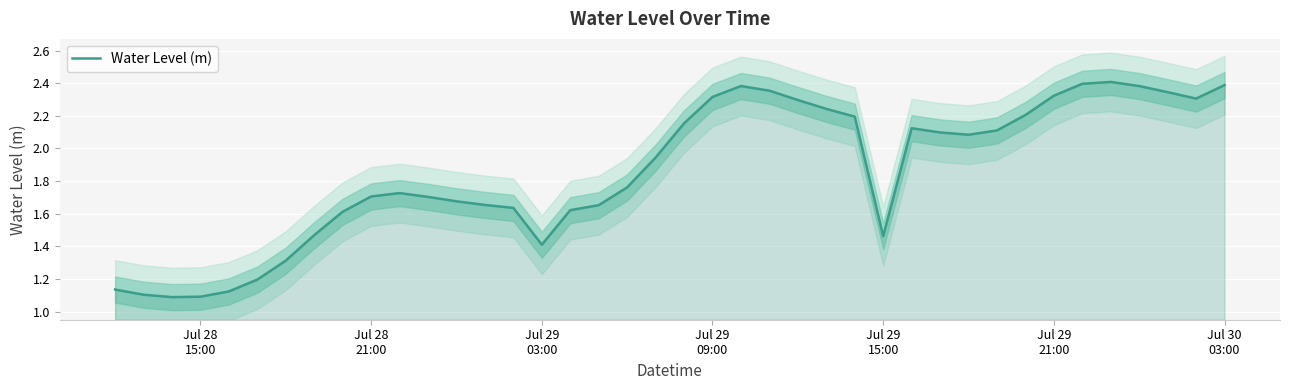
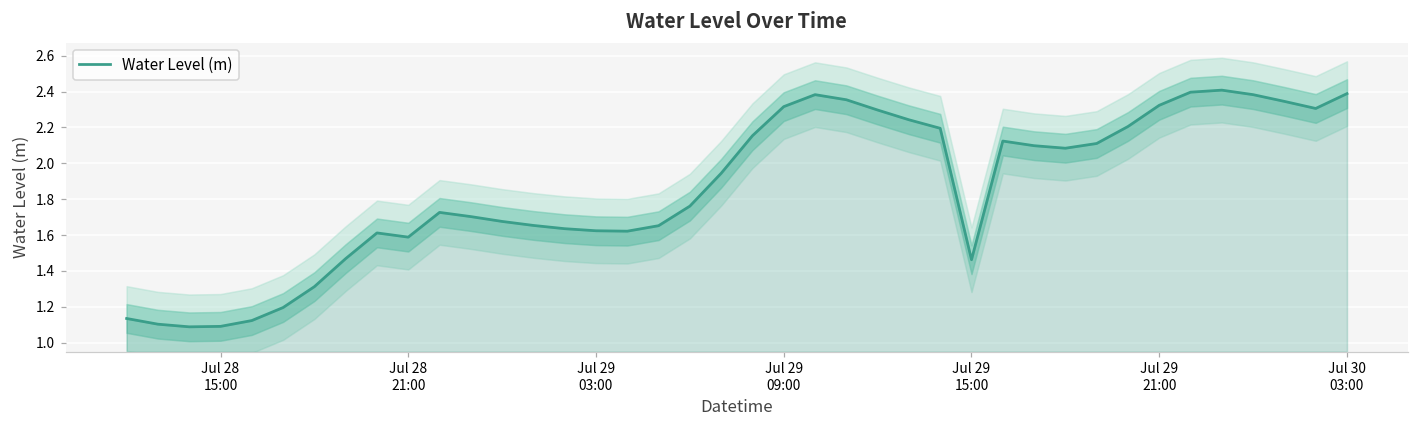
  {
    "Water Level (m)": {
      "Jul 28 15:00": 1.09,
-     "Jul 28 21:00": 1.71,
-     "Jul 29 03:00": 1.41,
+     "Jul 28 21:00": 1.59,
+     "Jul 29 03:00": 1.62,
      "Jul 29 09:00": 2.32,
      "Jul 29 15:00": 1.46,
      "Jul 29 21:00": 2.32,
      "Jul 30 03:00": 2.39
    }
  }
